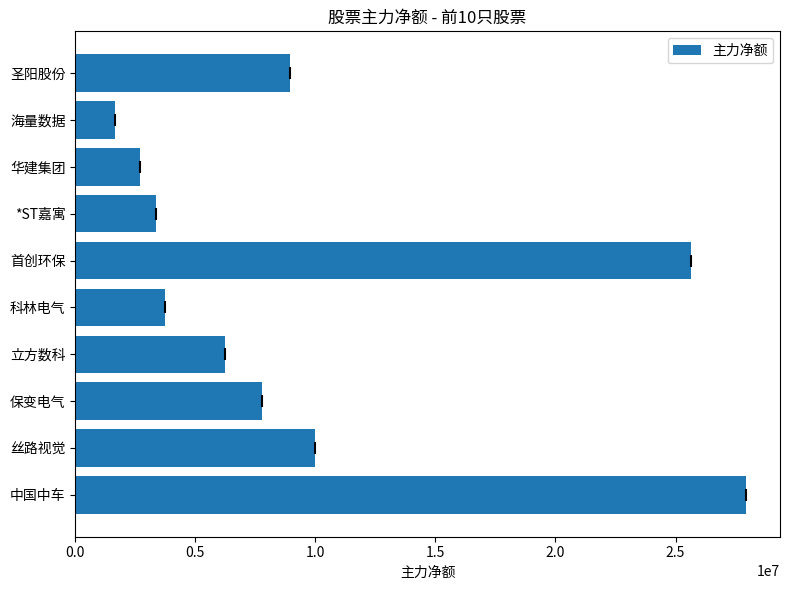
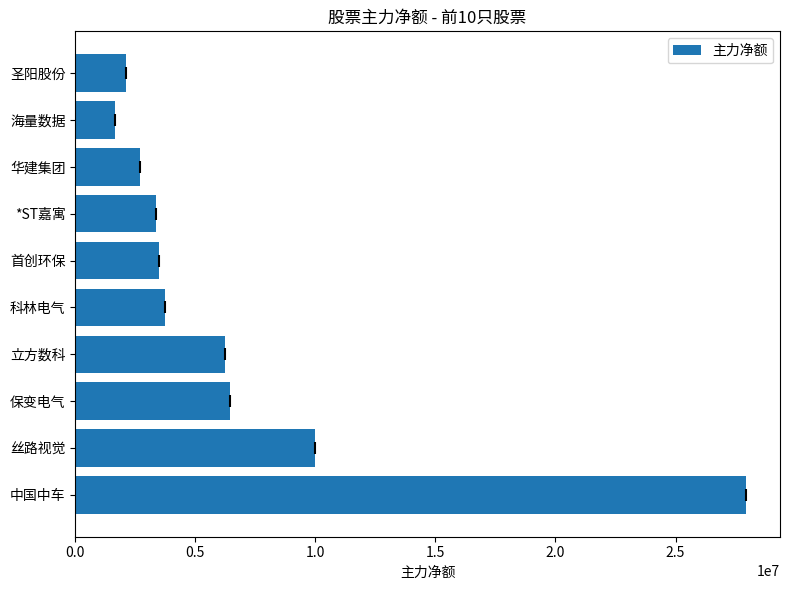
  {
    "主力净额": {
-     "圣阳股份": 9000000,
+     "圣阳股份": 2100000,
      "海量数据": 1700000,
      "华建集团": 2700000,
      "*ST嘉寓": 3400000,
-     "首创环保": 25600000,
+     "首创环保": 3500000,
      "科林电气": 3700000,
      "立方数科": 6200000,
-     "保变电气": 7800000,
+     "保变电气": 6400000,
      "丝路视觉": 10000000,
      "中国中车": 28000000
    }
  }
